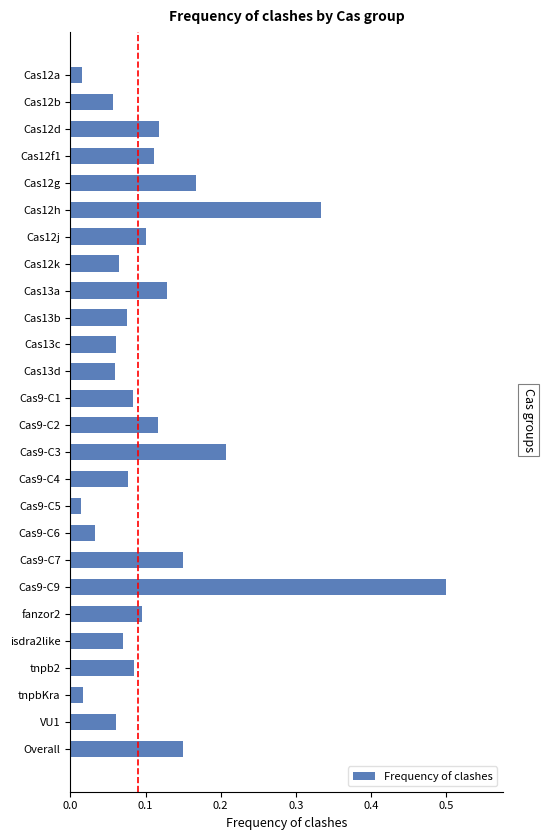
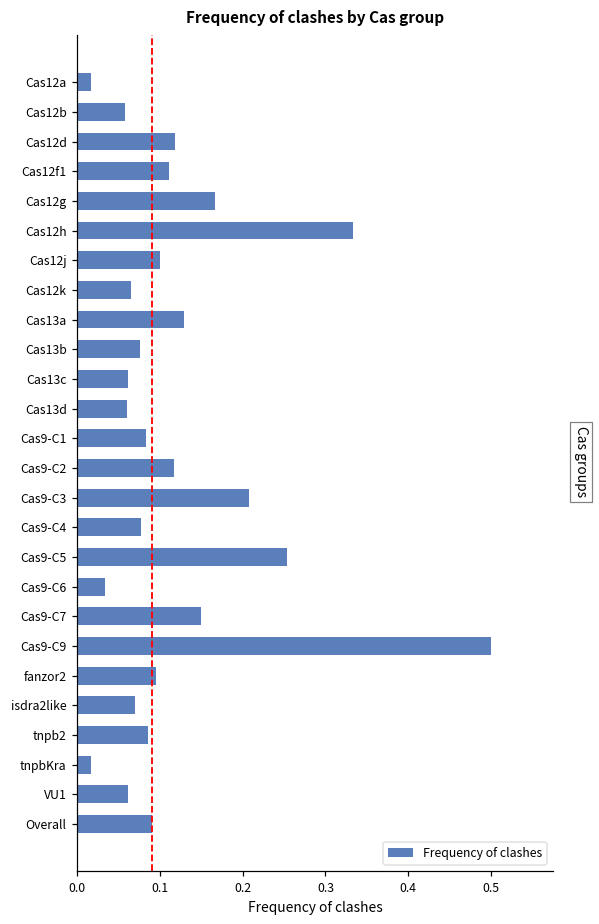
  {
    "Cas12a": 0.02,
    "Cas12b": 0.06,
    "Cas12d": 0.12,
    "Cas12f1": 0.11,
    "Cas12g": 0.17,
    "Cas12h": 0.33,
    "Cas12j": 0.10,
    "Cas12k": 0.07,
    "Cas13a": 0.13,
    "Cas13b": 0.08,
    "Cas13c": 0.06,
    "Cas13d": 0.06,
    "Cas9-C1": 0.08,
    "Cas9-C2": 0.12,
    "Cas9-C3": 0.21,
    "Cas9-C4": 0.08,
-   "Cas9-C5": 0.01,
+   "Cas9-C5": 0.25,
    "Cas9-C6": 0.03,
    "Cas9-C7": 0.15,
    "Cas9-C9": 0.50,
    "fanzor2": 0.10,
    "isdra2like": 0.07,
    "tnpb2": 0.09,
    "tnpbKra": 0.02,
    "VU1": 0.06,
-   "Overall": 0.15
+   "Overall": 0.09
  }
